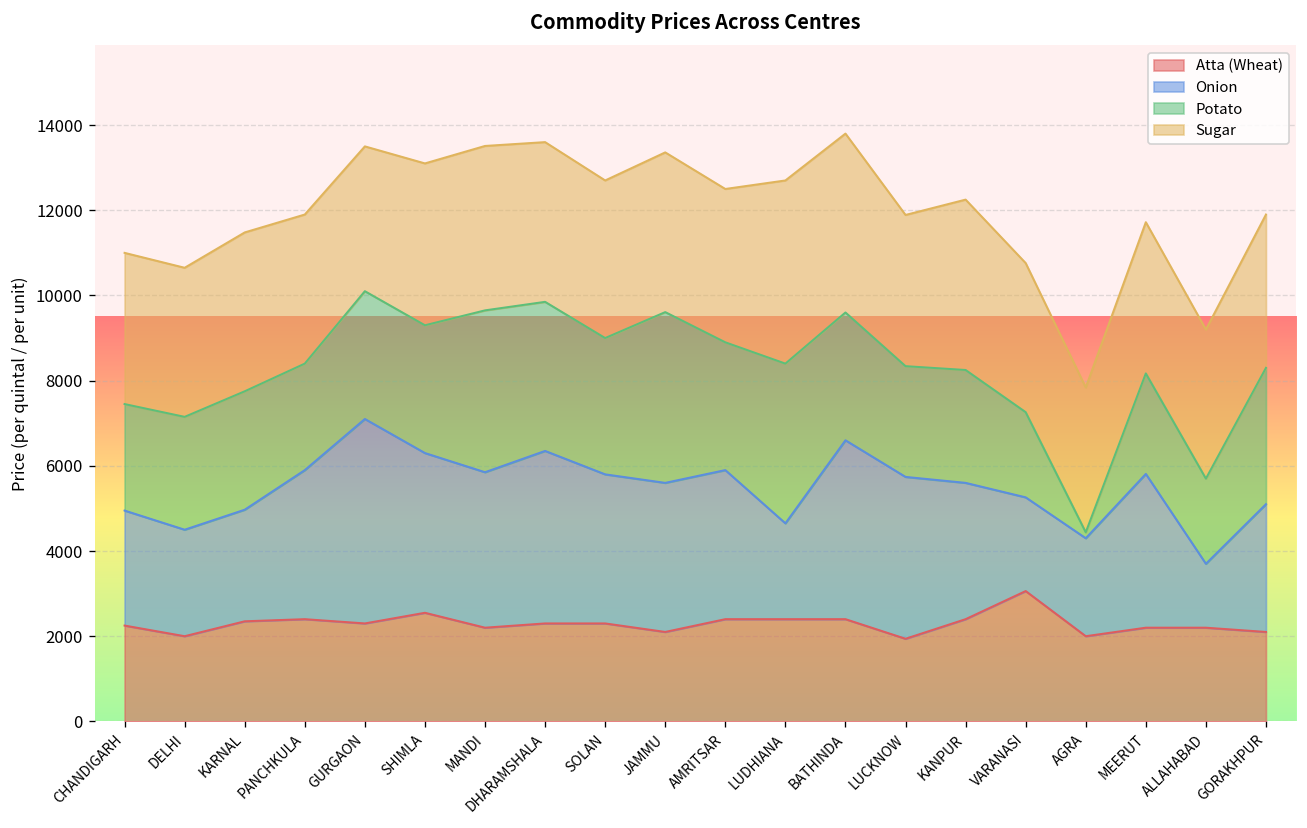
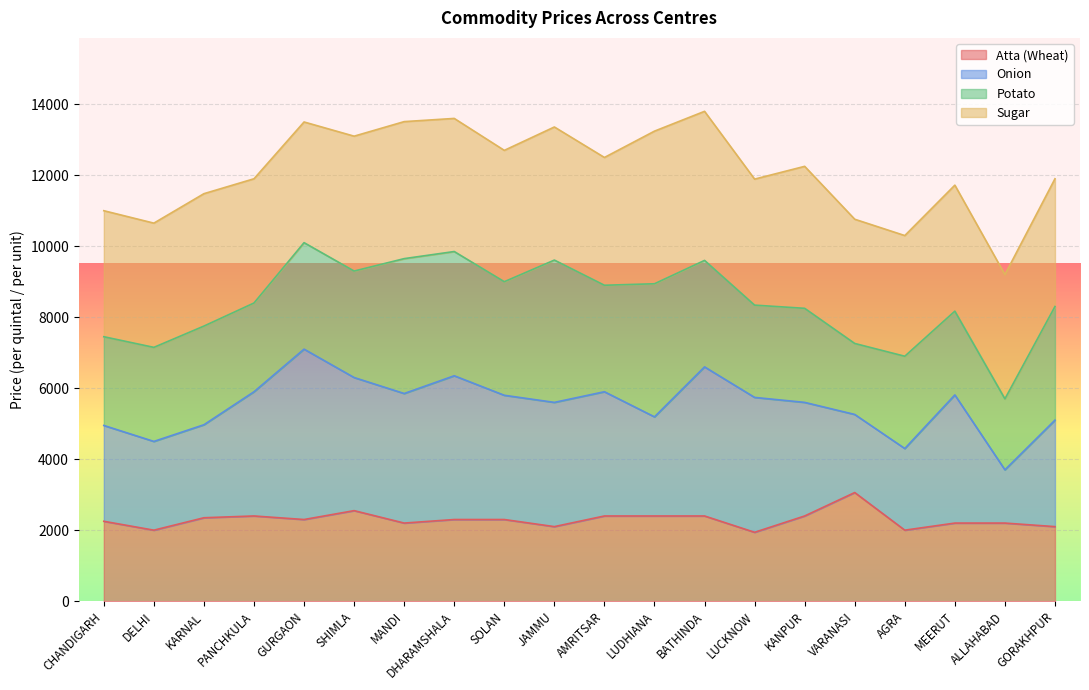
  {
    "Atta (Wheat)": {
      "CHANDIGARH": 2300,
      "DELHI": 2000,
      "KARNAL": 2400,
      "PANCHKULA": 2400,
      "GURGAON": 2300,
      "SHIMLA": 2600,
      "MANDI": 2200,
      "DHARAMSHALA": 2300,
      "SOLAN": 2300,
      "JAMMU": 2100,
      "AMRITSAR": 2400,
      "LUDHIANA": 2400,
      "BATHINDA": 2400,
      "LUCKNOW": 1900,
      "KANPUR": 2400,
      "VARANASI": 3100,
      "AGRA": 2000,
      "MEERUT": 2200,
      "ALLAHABAD": 2200,
      "GORAKHPUR": 2100
    },
    "Onion": {
      "CHANDIGARH": 2700,
      "DELHI": 2500,
      "KARNAL": 2600,
      "PANCHKULA": 3500,
      "GURGAON": 4800,
      "SHIMLA": 3800,
      "MANDI": 3700,
      "DHARAMSHALA": 4100,
      "SOLAN": 3500,
      "JAMMU": 3500,
      "AMRITSAR": 3500,
-     "LUDHIANA": 2300,
+     "LUDHIANA": 2800,
      "BATHINDA": 4200,
      "LUCKNOW": 3800,
      "KANPUR": 3200,
      "VARANASI": 2200,
      "AGRA": 2300,
      "MEERUT": 3600,
      "ALLAHABAD": 1500,
      "GORAKHPUR": 3000
    },
    "Potato": {
      "CHANDIGARH": 2500,
      "DELHI": 2700,
      "KARNAL": 2800,
      "PANCHKULA": 2500,
      "GURGAON": 3000,
      "SHIMLA": 3000,
      "MANDI": 3800,
      "DHARAMSHALA": 3500,
      "SOLAN": 3200,
      "JAMMU": 4000,
      "AMRITSAR": 3000,
      "LUDHIANA": 3800,
      "BATHINDA": 3000,
      "LUCKNOW": 2600,
      "KANPUR": 2700,
      "VARANASI": 2000,
-     "AGRA": 100,
+     "AGRA": 2600,
      "MEERUT": 2400,
      "ALLAHABAD": 2000,
      "GORAKHPUR": 3200
    },
    "Sugar": {
      "CHANDIGARH": 3600,
      "DELHI": 3500,
      "KARNAL": 3700,
      "PANCHKULA": 3500,
      "GURGAON": 3400,
      "SHIMLA": 3800,
      "MANDI": 3900,
      "DHARAMSHALA": 3800,
      "SOLAN": 3700,
      "JAMMU": 3800,
      "AMRITSAR": 3600,
      "LUDHIANA": 4300,
      "BATHINDA": 4200,
      "LUCKNOW": 3600,
      "KANPUR": 4000,
      "VARANASI": 3500,
      "AGRA": 3400,
      "MEERUT": 3600,
      "ALLAHABAD": 3500,
      "GORAKHPUR": 3600
    }
  }
